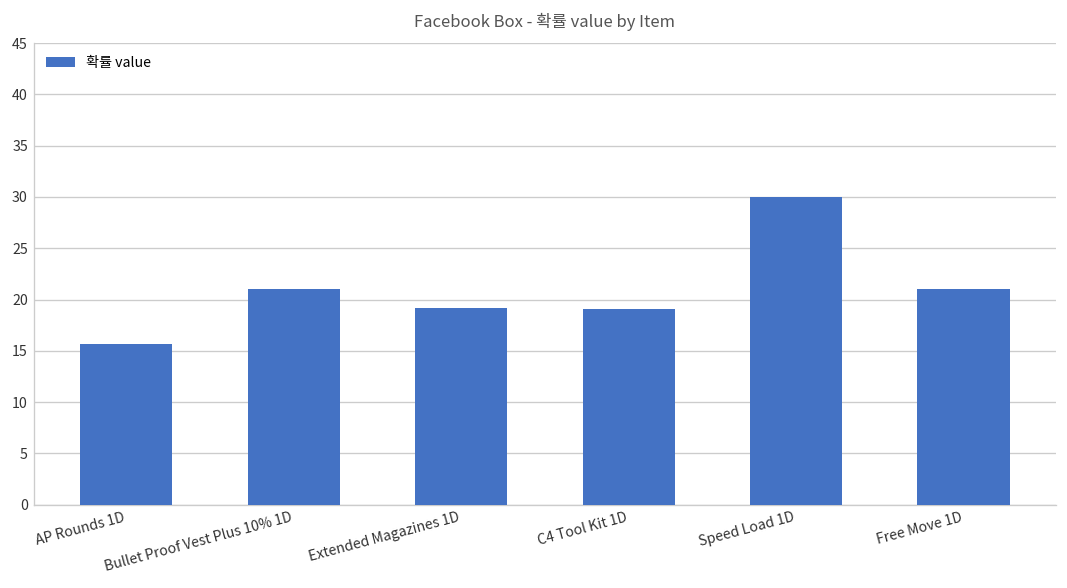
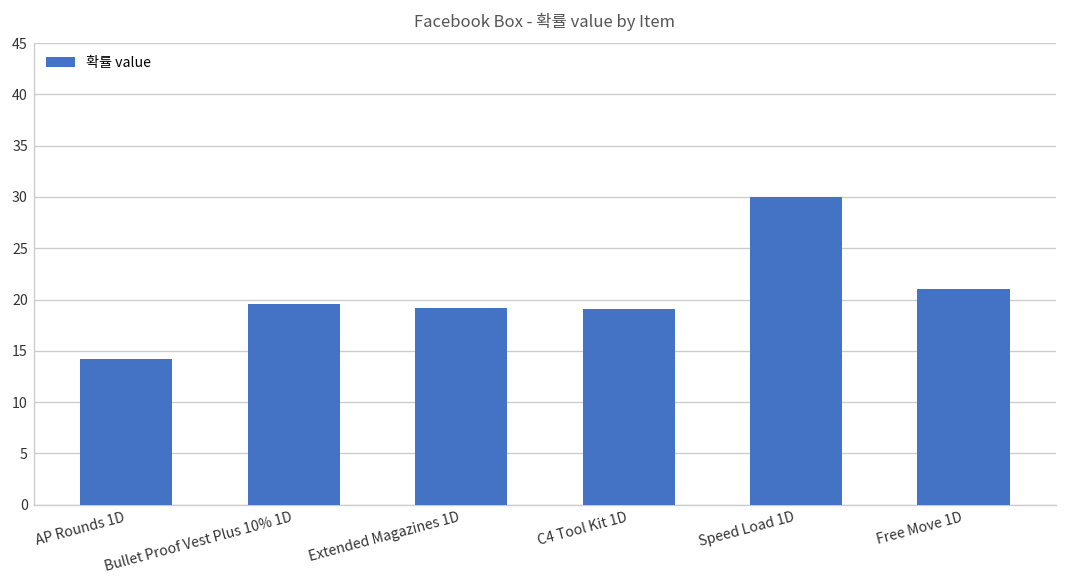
  {
-   "AP Rounds 1D": 16,
-   "Bullet Proof Vest Plus 10% 1D": 21,
+   "AP Rounds 1D": 14,
+   "Bullet Proof Vest Plus 10% 1D": 20,
    "Extended Magazines 1D": 19,
    "C4 Tool Kit 1D": 19,
    "Speed Load 1D": 30,
    "Free Move 1D": 21
  }
